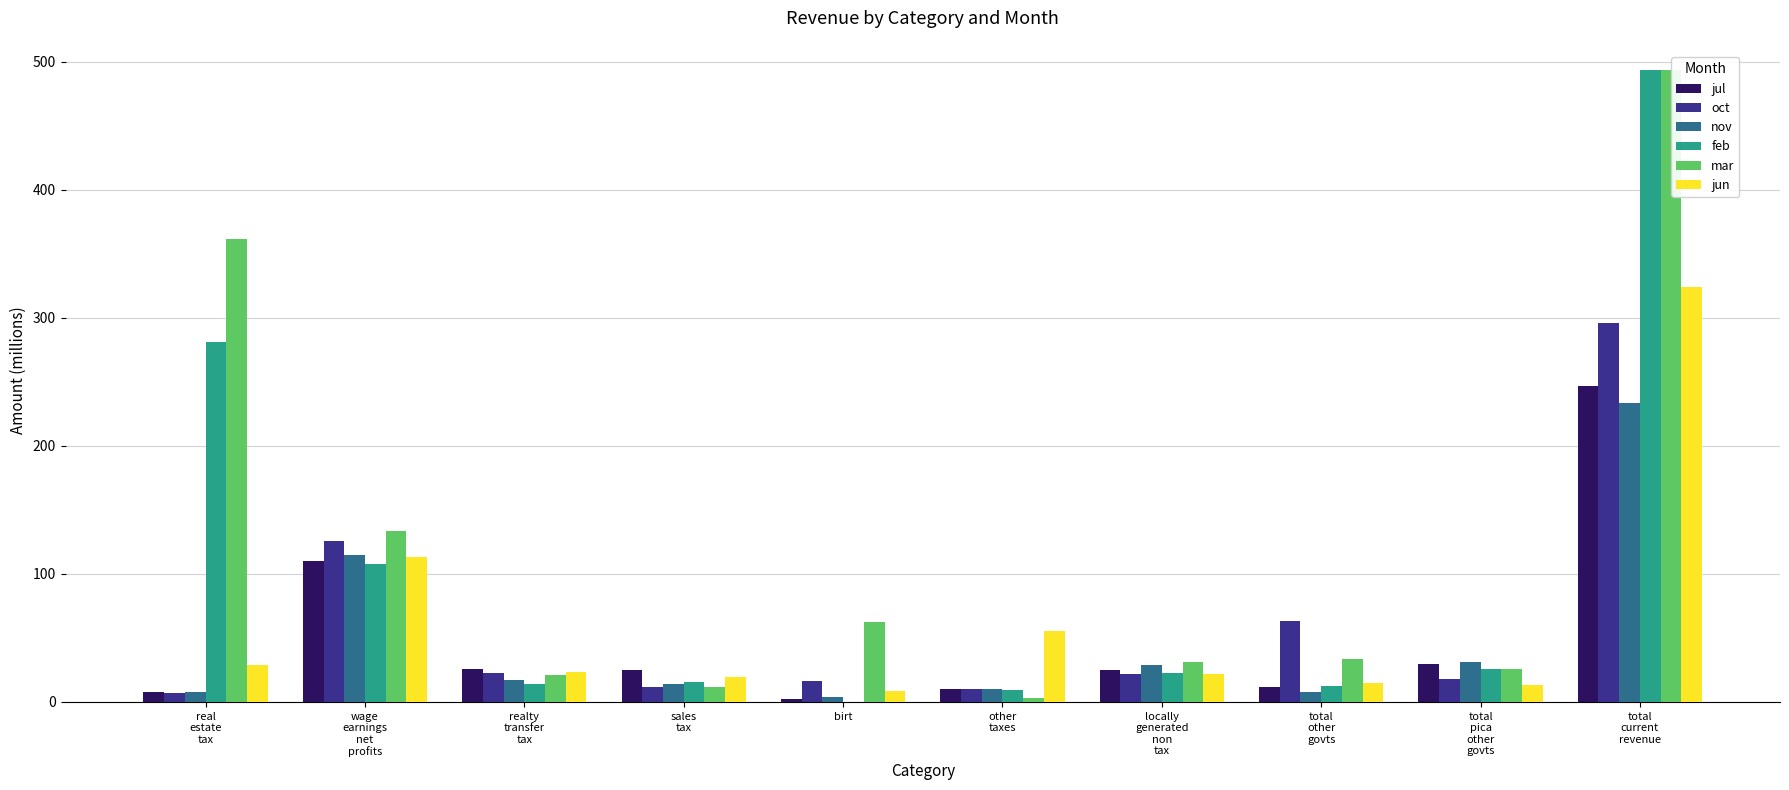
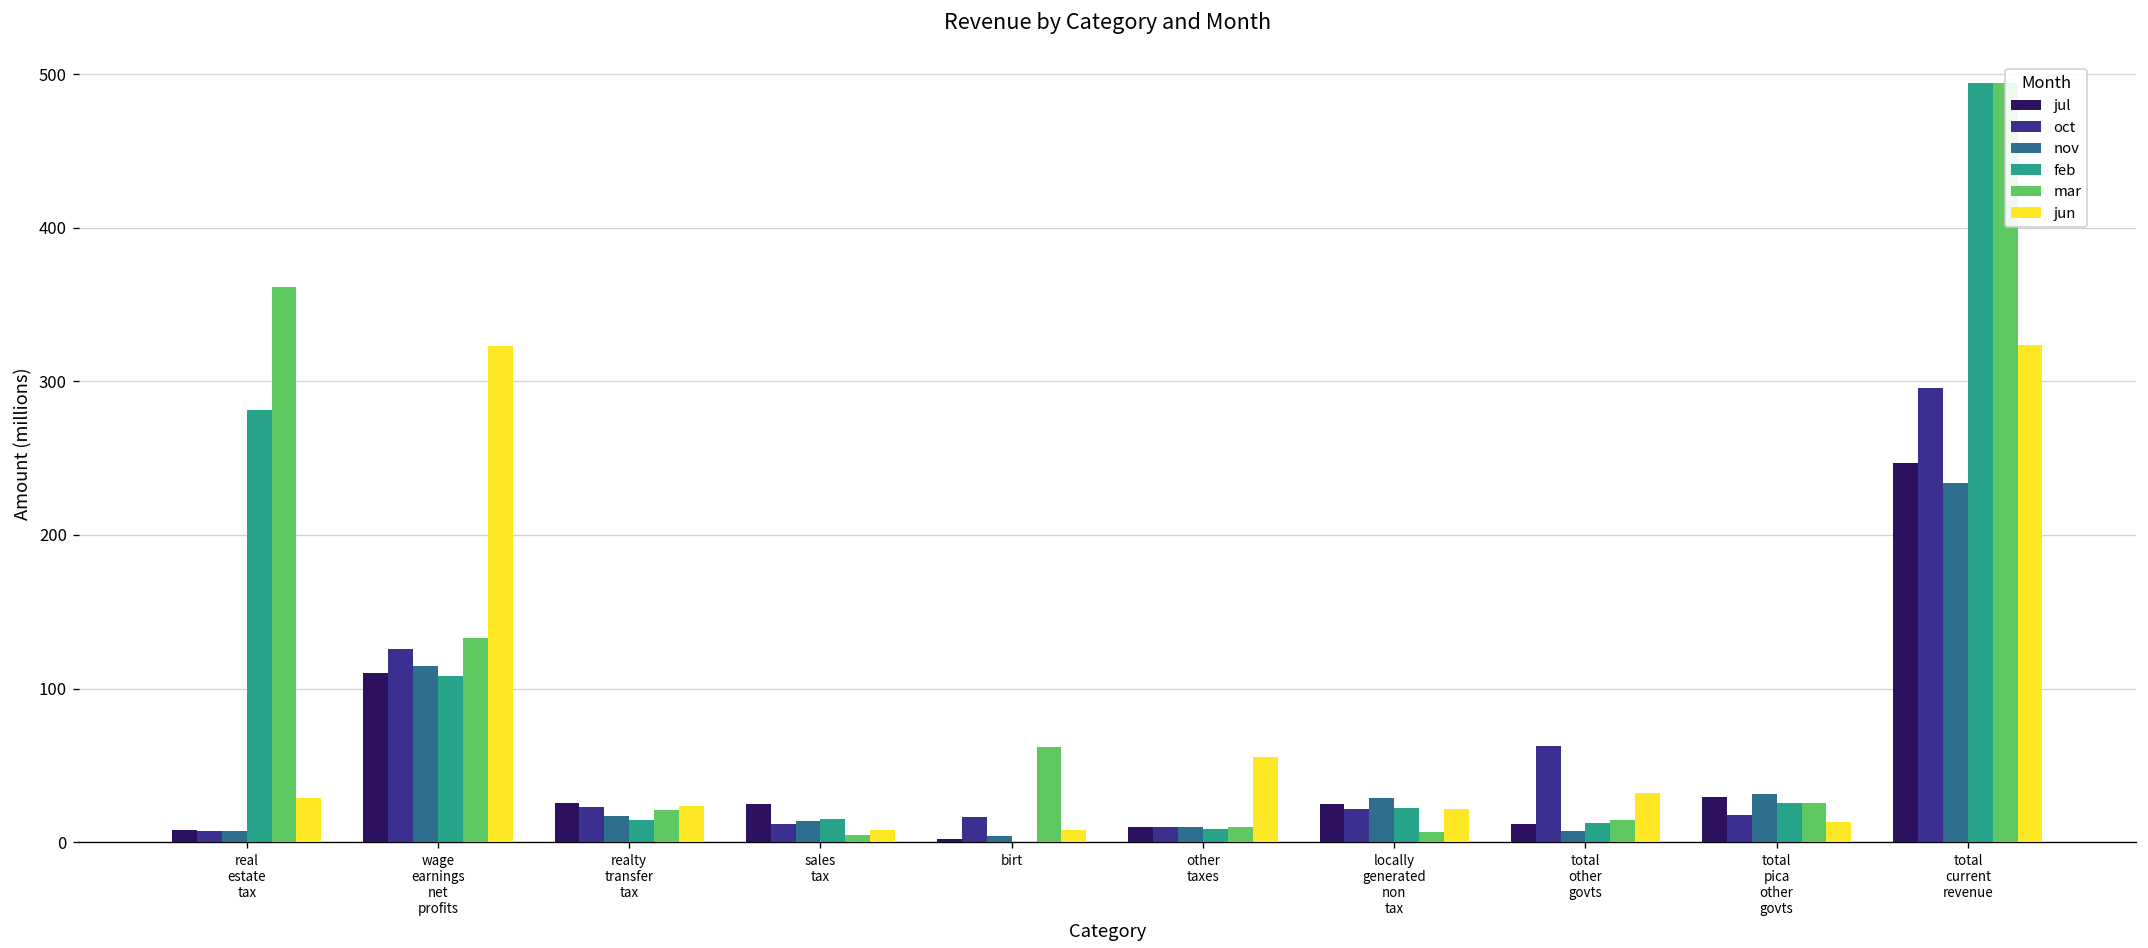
  {
    "mar": {
      "real estate tax": 362,
      "wage earnings net profits": 133,
      "realty transfer tax": 21,
-     "sales tax": 11,
+     "sales tax": 4,
      "birt": 62,
-     "other taxes": 3,
-     "locally generated non tax": 32,
-     "total other govts": 33,
+     "other taxes": 10,
+     "locally generated non tax": 6,
+     "total other govts": 14,
      "total pica other govts": 26,
      "total current revenue": 494
    },
    "jun": {
      "real estate tax": 29,
-     "wage earnings net profits": 113,
+     "wage earnings net profits": 323,
      "realty transfer tax": 23,
-     "sales tax": 19,
+     "sales tax": 8,
      "birt": 8,
      "other taxes": 56,
      "locally generated non tax": 22,
-     "total other govts": 15,
+     "total other govts": 32,
      "total pica other govts": 13,
      "total current revenue": 324
    }
  }
